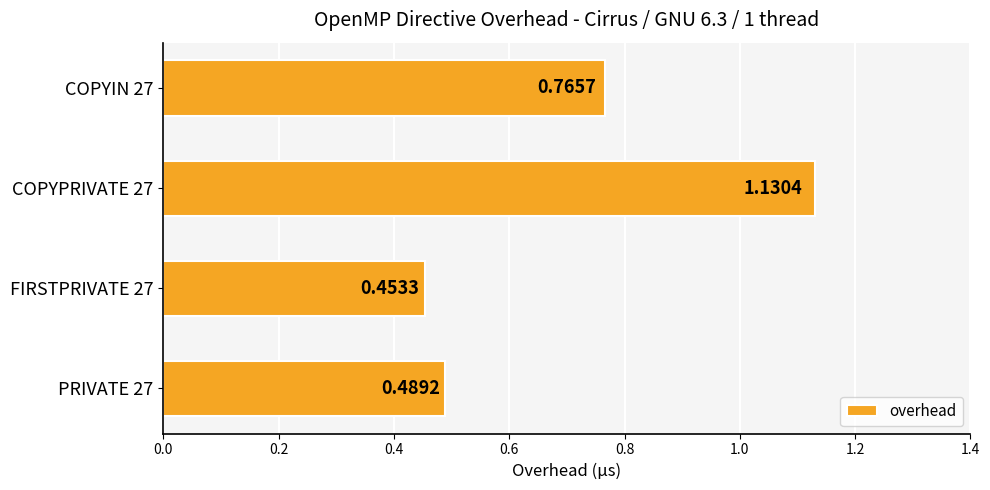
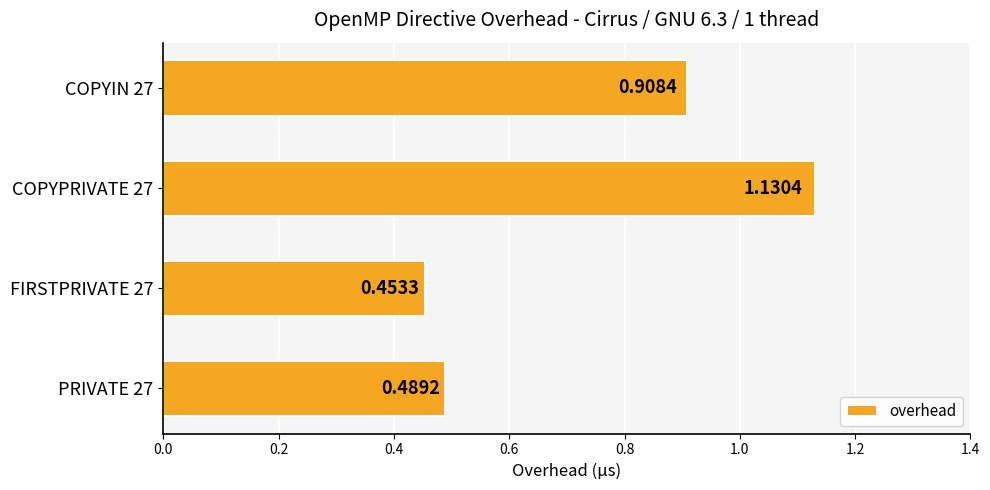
  {
-   "COPYIN 27": 0.7657,
+   "COPYIN 27": 0.9084,
    "COPYPRIVATE 27": 1.1304,
    "FIRSTPRIVATE 27": 0.4533,
    "PRIVATE 27": 0.4892
  }
